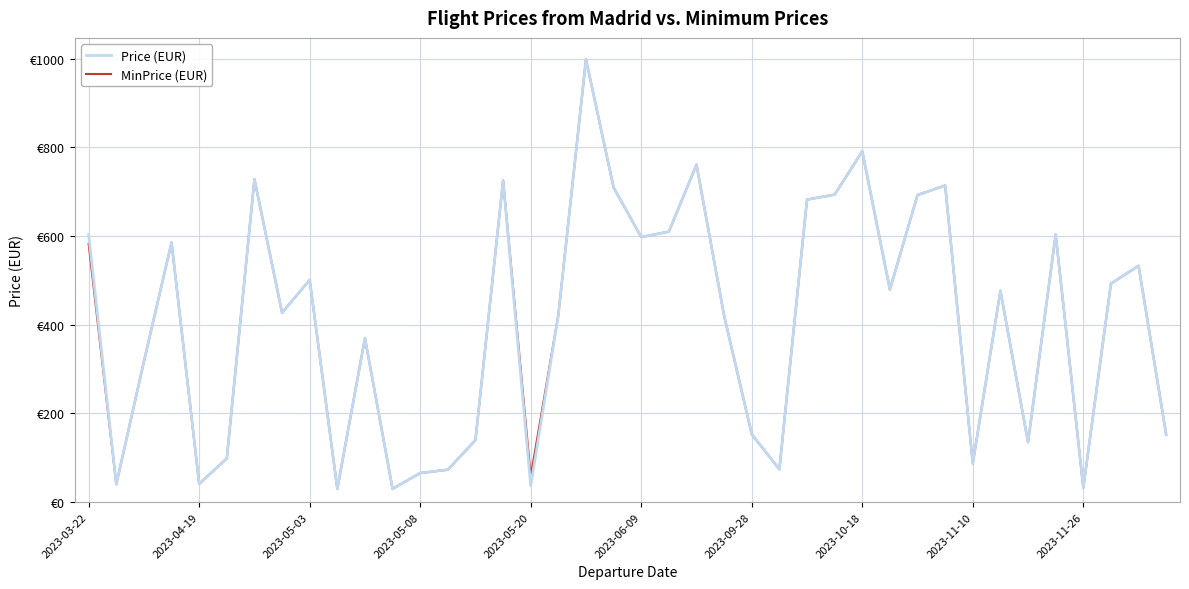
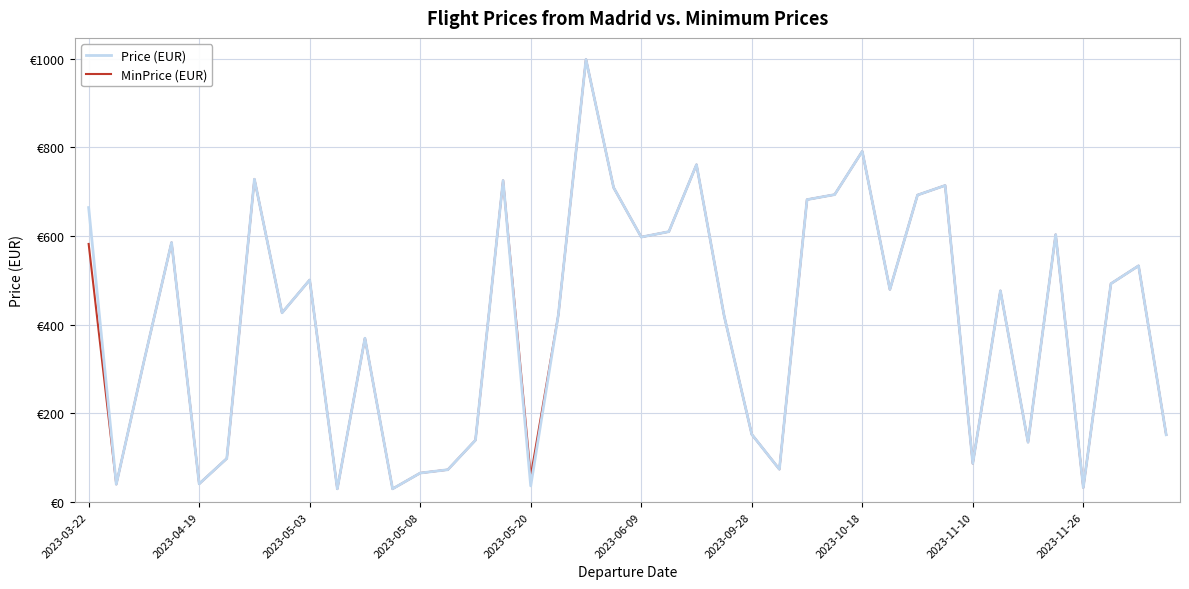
  {
    "Price (EUR)": {
-     "2023-03-22": "€600",
+     "2023-03-22": "€660",
      "2023-05-20": "€40"
    },
    "MinPrice (EUR)": {
      "2023-03-22": "€580",
      "2023-05-20": "€60"
    }
  }
